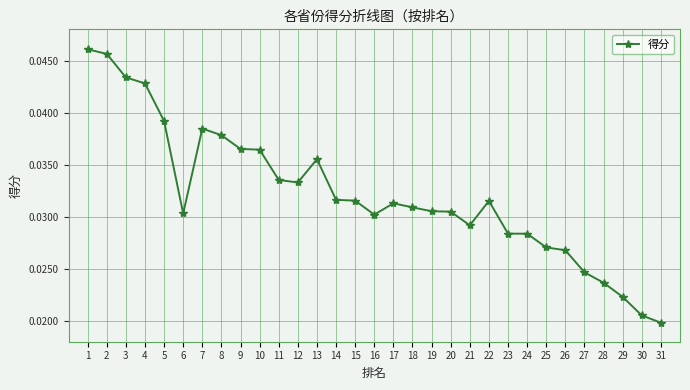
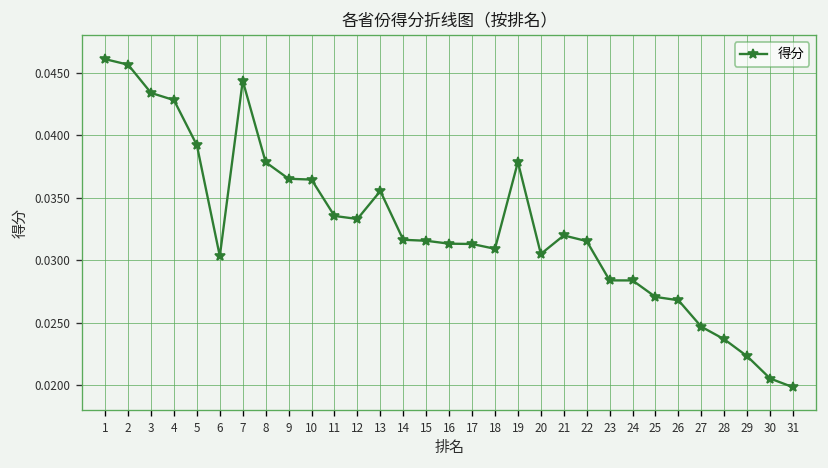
  {
    "1": 0.0461,
    "2": 0.0456,
    "3": 0.0434,
    "4": 0.0428,
    "5": 0.0392,
    "6": 0.0303,
-   "7": 0.0385,
+   "7": 0.0444,
    "8": 0.0378,
    "9": 0.0365,
    "10": 0.0364,
    "11": 0.0335,
    "12": 0.0333,
    "13": 0.0355,
    "14": 0.0316,
    "15": 0.0315,
-   "16": 0.0302,
+   "16": 0.0313,
    "17": 0.0313,
    "18": 0.0309,
-   "19": 0.0305,
+   "19": 0.0379,
    "20": 0.0305,
-   "21": 0.0292,
+   "21": 0.0320,
    "22": 0.0315,
    "23": 0.0284,
    "24": 0.0284,
    "25": 0.0271,
    "26": 0.0268,
    "27": 0.0247,
    "28": 0.0237,
    "29": 0.0223,
    "30": 0.0205,
    "31": 0.0198
  }
